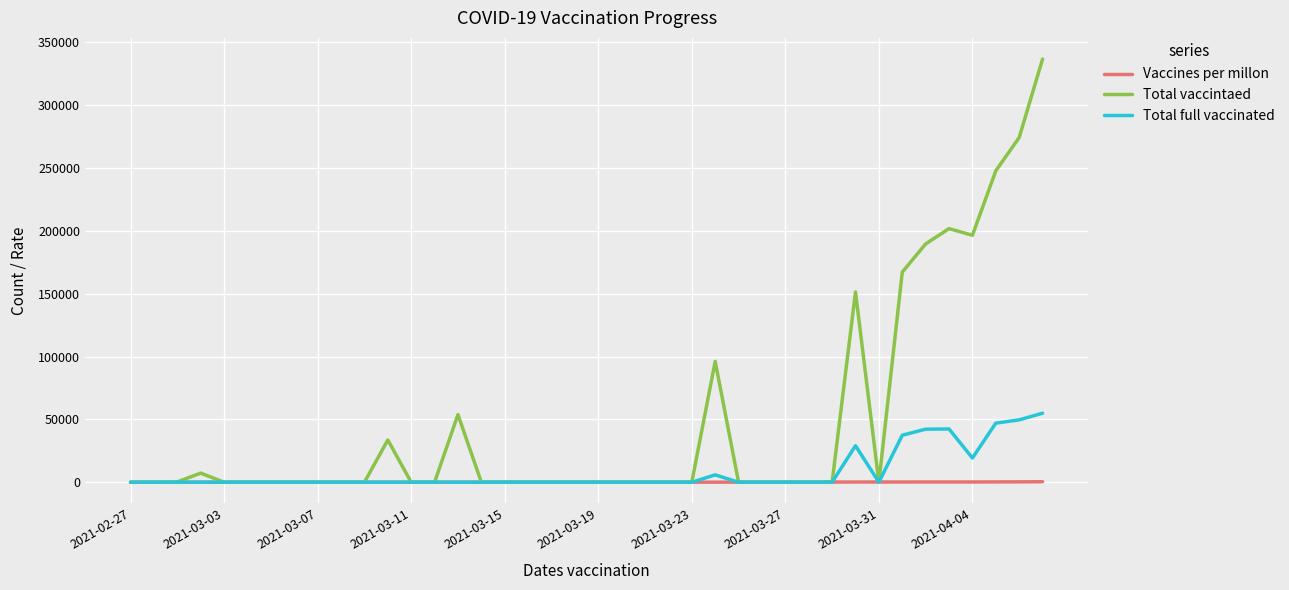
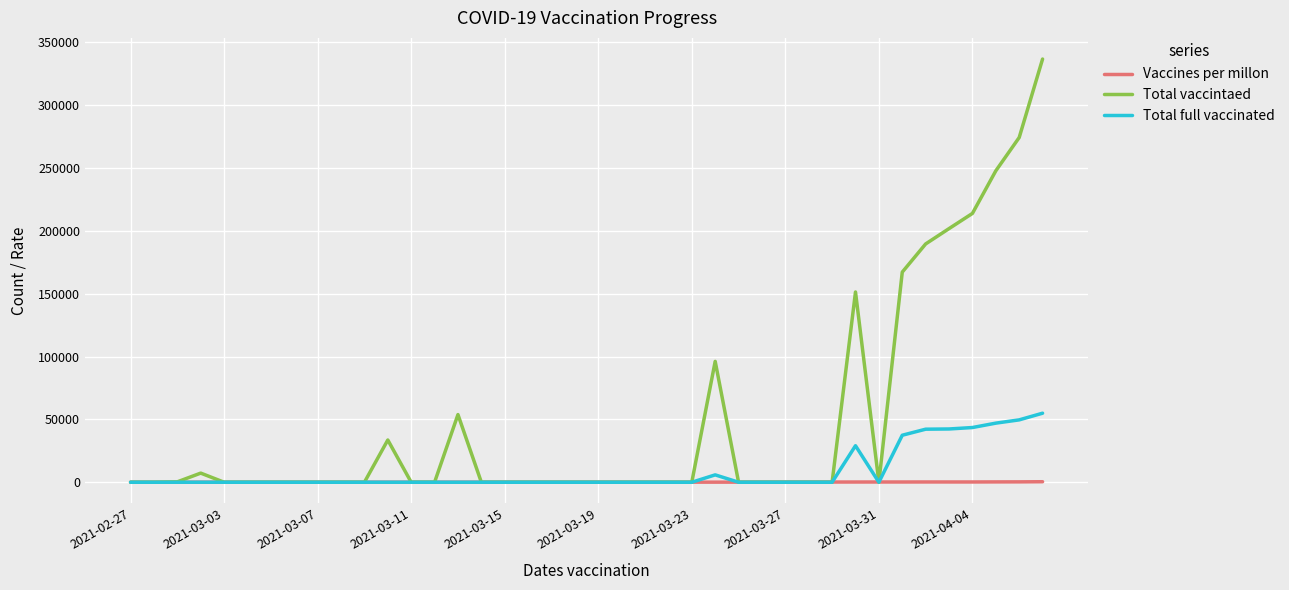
  {
    "Vaccines per millon": {
      "2021-04-04": 0
    },
    "Total vaccintaed": {
-     "2021-04-04": 197000
+     "2021-04-04": 214000
    },
    "Total full vaccinated": {
-     "2021-04-04": 19000
+     "2021-04-04": 44000
    }
  }
